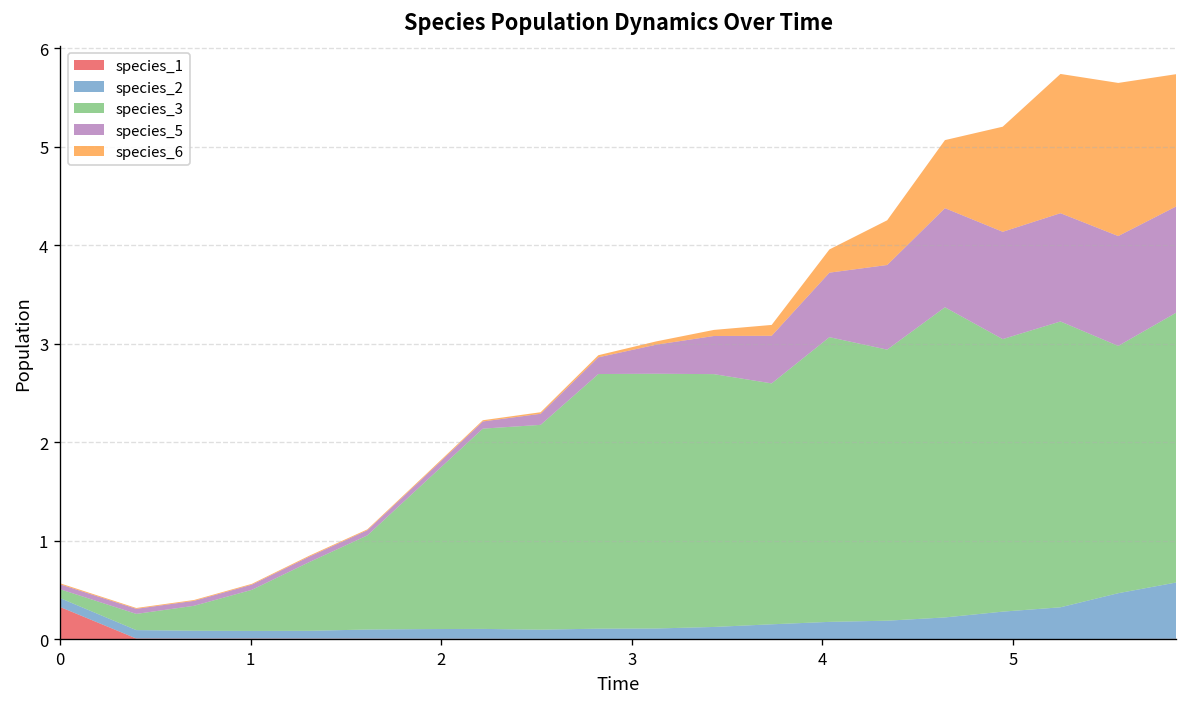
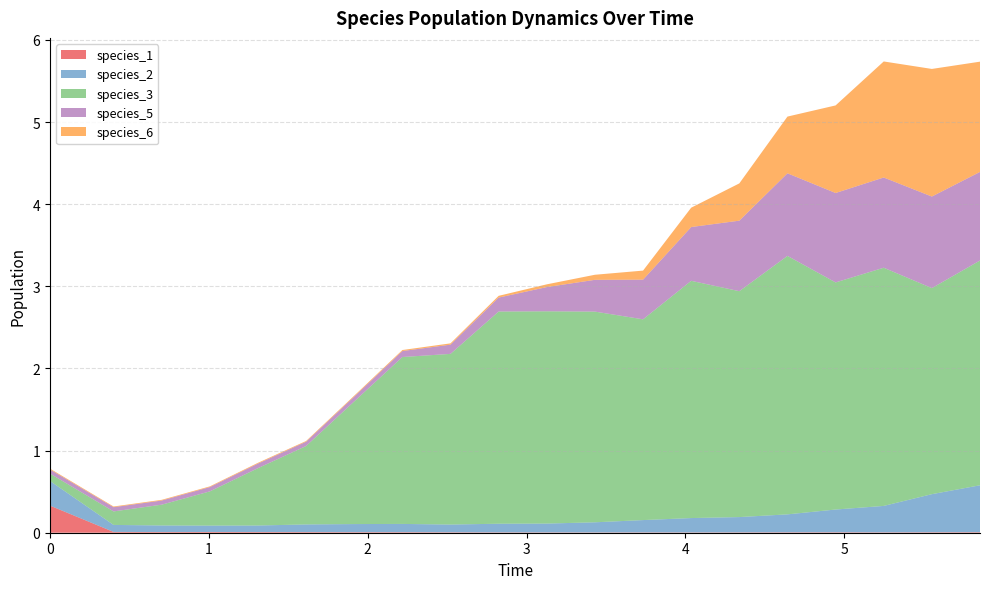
  {
    "species_1": {
      "0": 0.3
    },
    "species_2": {
-     "0": 0.1
+     "0": 0.3
    },
    "species_3": {
      "0": 0.1
    }
  }
